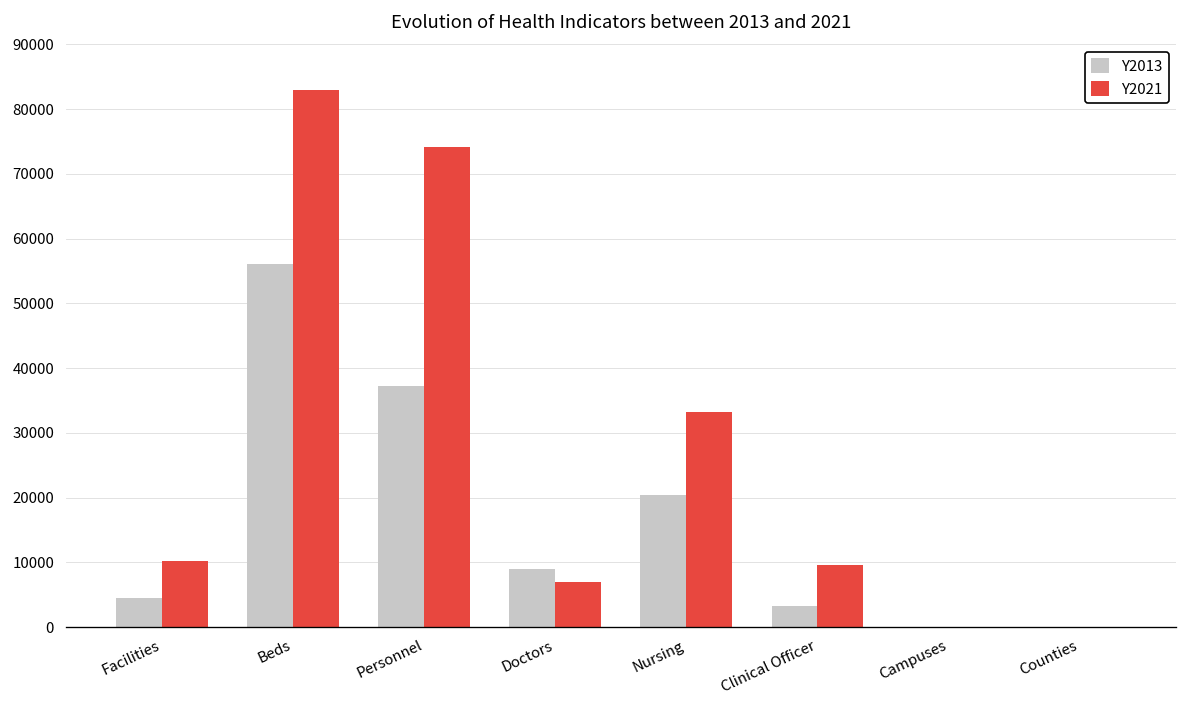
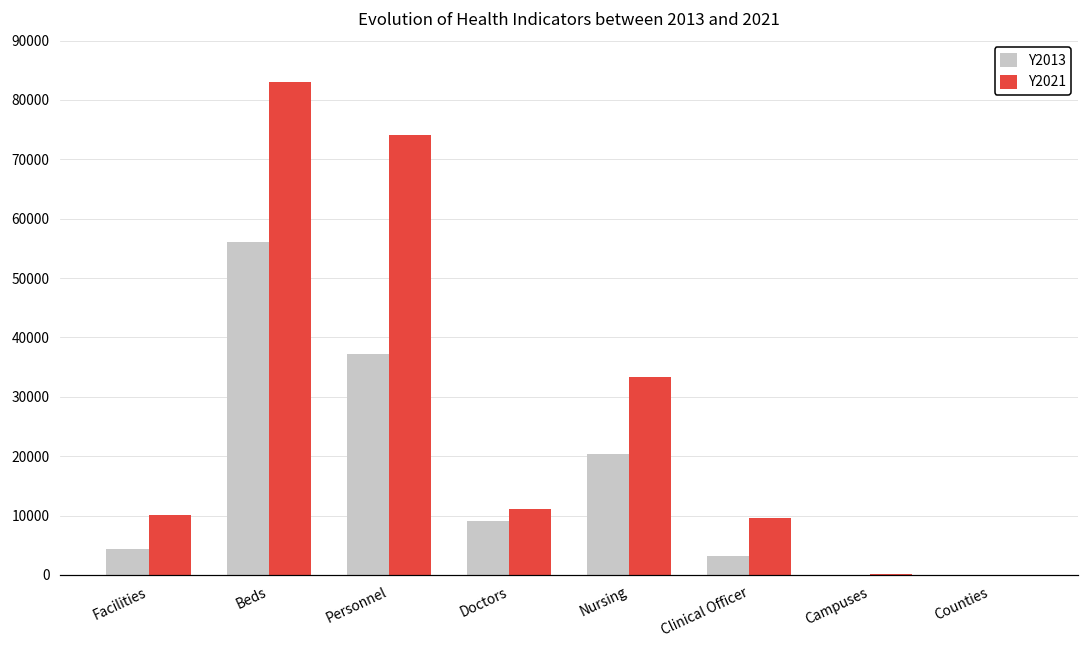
  {
    "Y2013": {
      "Facilities": 4000,
      "Beds": 56000,
      "Personnel": 37000,
      "Doctors": 9000,
      "Nursing": 20000,
      "Clinical Officer": 3000
    },
    "Y2021": {
      "Facilities": 10000,
      "Beds": 83000,
      "Personnel": 74000,
-     "Doctors": 7000,
+     "Doctors": 11000,
      "Nursing": 33000,
      "Clinical Officer": 10000
    }
  }
